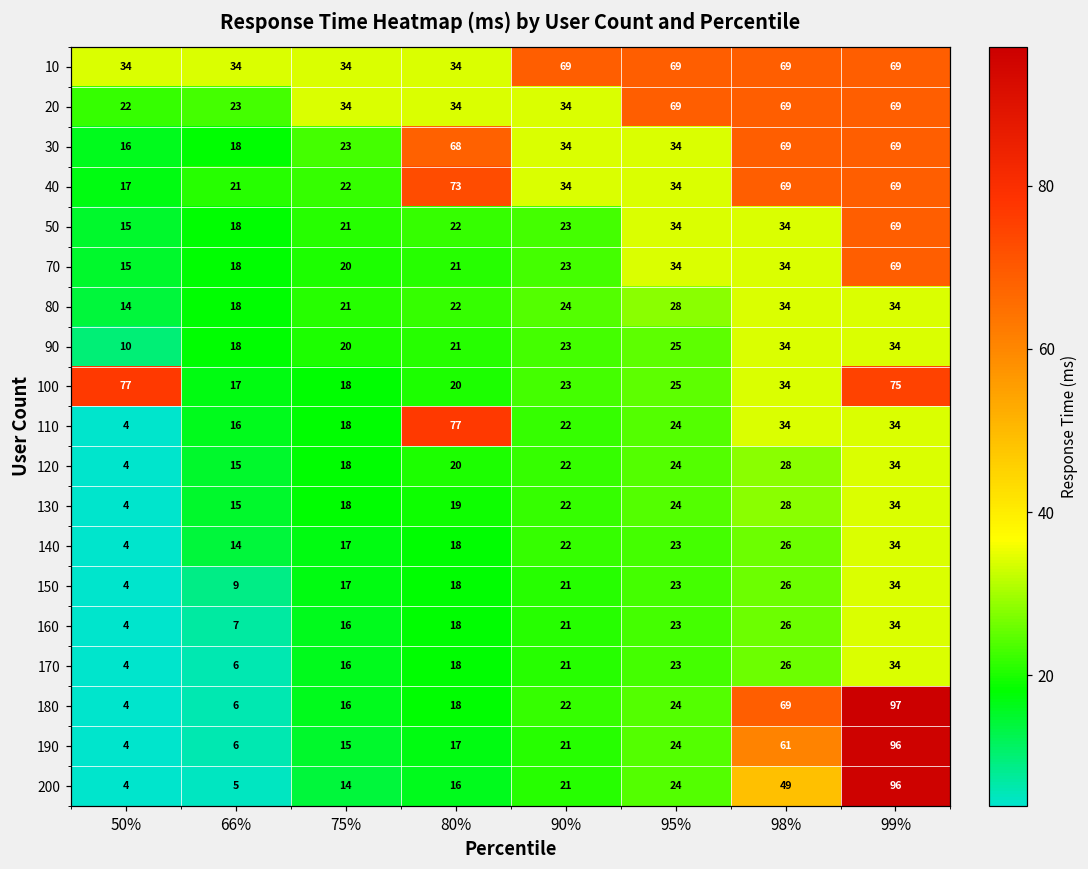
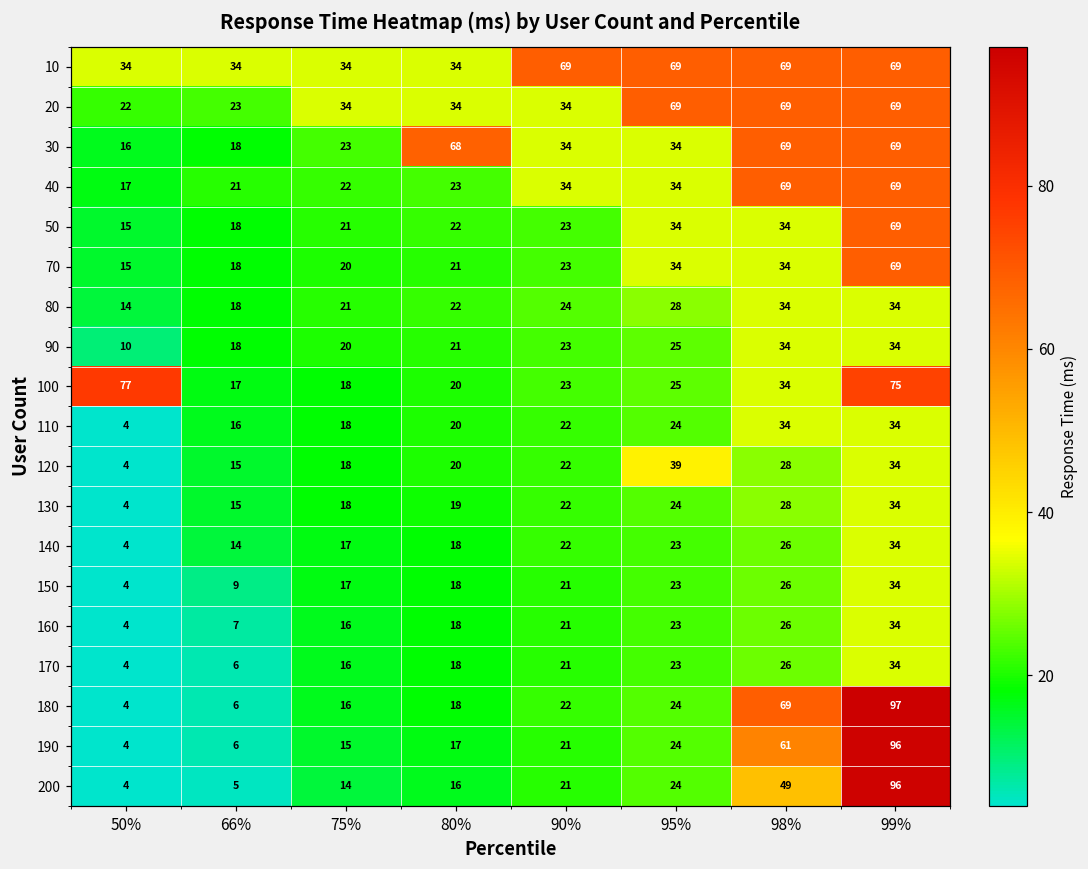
  {
    "10": {
      "50%": 34,
      "66%": 34,
      "75%": 34,
      "80%": 34,
      "90%": 69,
      "95%": 69,
      "98%": 69,
      "99%": 69
    },
    "20": {
      "50%": 22,
      "66%": 23,
      "75%": 34,
      "80%": 34,
      "90%": 34,
      "95%": 69,
      "98%": 69,
      "99%": 69
    },
    "30": {
      "50%": 16,
      "66%": 18,
      "75%": 23,
      "80%": 68,
      "90%": 34,
      "95%": 34,
      "98%": 69,
      "99%": 69
    },
    "40": {
      "50%": 17,
      "66%": 21,
      "75%": 22,
-     "80%": 73,
+     "80%": 23,
      "90%": 34,
      "95%": 34,
      "98%": 69,
      "99%": 69
    },
    "50": {
      "50%": 15,
      "66%": 18,
      "75%": 21,
      "80%": 22,
      "90%": 23,
      "95%": 34,
      "98%": 34,
      "99%": 69
    },
    "70": {
      "50%": 15,
      "66%": 18,
      "75%": 20,
      "80%": 21,
      "90%": 23,
      "95%": 34,
      "98%": 34,
      "99%": 69
    },
    "80": {
      "50%": 14,
      "66%": 18,
      "75%": 21,
      "80%": 22,
      "90%": 24,
      "95%": 28,
      "98%": 34,
      "99%": 34
    },
    "90": {
      "50%": 10,
      "66%": 18,
      "75%": 20,
      "80%": 21,
      "90%": 23,
      "95%": 25,
      "98%": 34,
      "99%": 34
    },
    "100": {
      "50%": 77,
      "66%": 17,
      "75%": 18,
      "80%": 20,
      "90%": 23,
      "95%": 25,
      "98%": 34,
      "99%": 75
    },
    "110": {
      "50%": 4,
      "66%": 16,
      "75%": 18,
-     "80%": 77,
+     "80%": 20,
      "90%": 22,
      "95%": 24,
      "98%": 34,
      "99%": 34
    },
    "120": {
      "50%": 4,
      "66%": 15,
      "75%": 18,
      "80%": 20,
      "90%": 22,
-     "95%": 24,
+     "95%": 39,
      "98%": 28,
      "99%": 34
    },
    "130": {
      "50%": 4,
      "66%": 15,
      "75%": 18,
      "80%": 19,
      "90%": 22,
      "95%": 24,
      "98%": 28,
      "99%": 34
    },
    "140": {
      "50%": 4,
      "66%": 14,
      "75%": 17,
      "80%": 18,
      "90%": 22,
      "95%": 23,
      "98%": 26,
      "99%": 34
    },
    "150": {
      "50%": 4,
      "66%": 9,
      "75%": 17,
      "80%": 18,
      "90%": 21,
      "95%": 23,
      "98%": 26,
      "99%": 34
    },
    "160": {
      "50%": 4,
      "66%": 7,
      "75%": 16,
      "80%": 18,
      "90%": 21,
      "95%": 23,
      "98%": 26,
      "99%": 34
    },
    "170": {
      "50%": 4,
      "66%": 6,
      "75%": 16,
      "80%": 18,
      "90%": 21,
      "95%": 23,
      "98%": 26,
      "99%": 34
    },
    "180": {
      "50%": 4,
      "66%": 6,
      "75%": 16,
      "80%": 18,
      "90%": 22,
      "95%": 24,
      "98%": 69,
      "99%": 97
    },
    "190": {
      "50%": 4,
      "66%": 6,
      "75%": 15,
      "80%": 17,
      "90%": 21,
      "95%": 24,
      "98%": 61,
      "99%": 96
    },
    "200": {
      "50%": 4,
      "66%": 5,
      "75%": 14,
      "80%": 16,
      "90%": 21,
      "95%": 24,
      "98%": 49,
      "99%": 96
    }
  }
